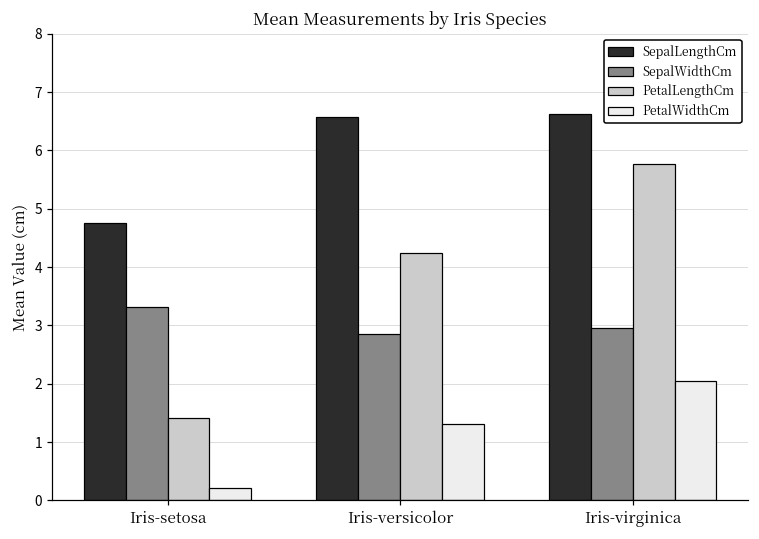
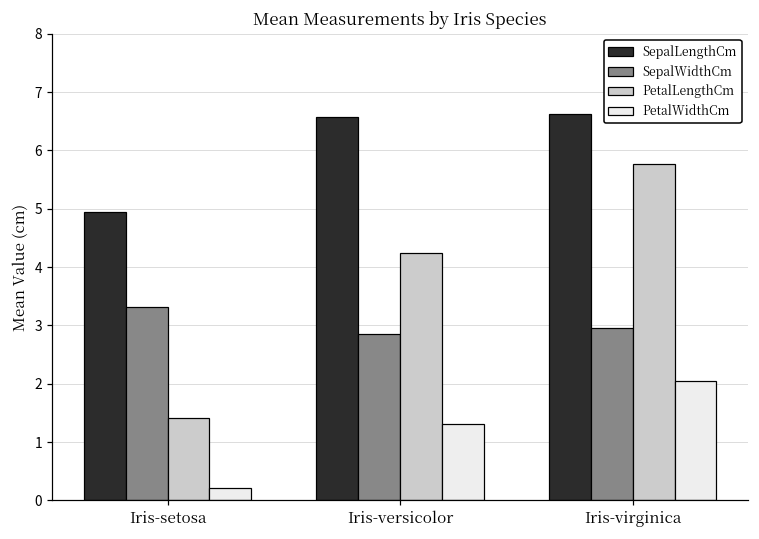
  {
    "SepalLengthCm": {
-     "Iris-setosa": 4.8,
+     "Iris-setosa": 5.0,
      "Iris-versicolor": 6.6,
      "Iris-virginica": 6.6
    },
    "SepalWidthCm": {
      "Iris-setosa": 3.3,
      "Iris-versicolor": 2.9,
      "Iris-virginica": 3.0
    }
  }
